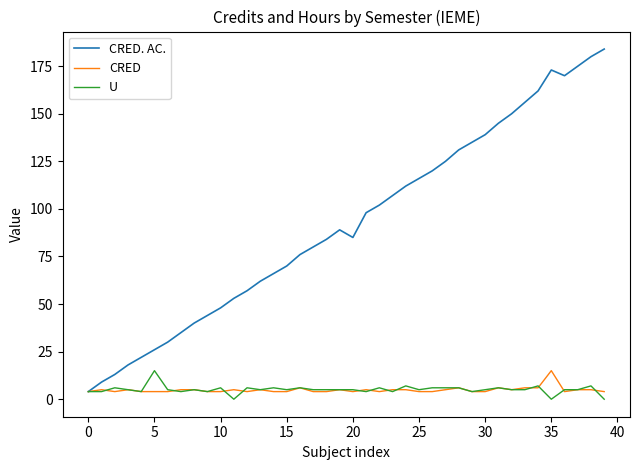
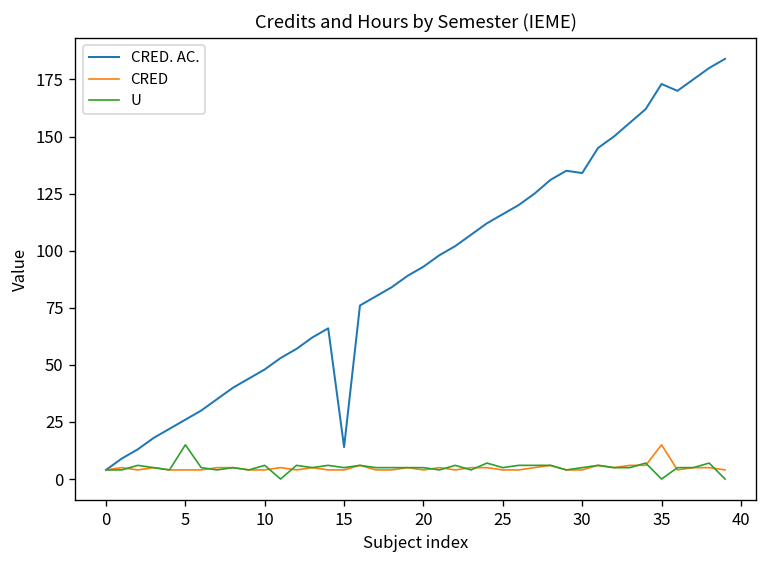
  {
    "CRED. AC.": {
      "5": 26,
      "10": 48,
-     "15": 70,
-     "20": 85,
+     "15": 14,
+     "20": 93,
      "25": 116,
-     "30": 139,
+     "30": 134,
      "35": 173
    },
    "CRED": {
      "5": 4,
      "10": 4,
      "35": 15
    },
    "U": {
      "5": 15,
      "10": 6,
      "35": 0
    }
  }
